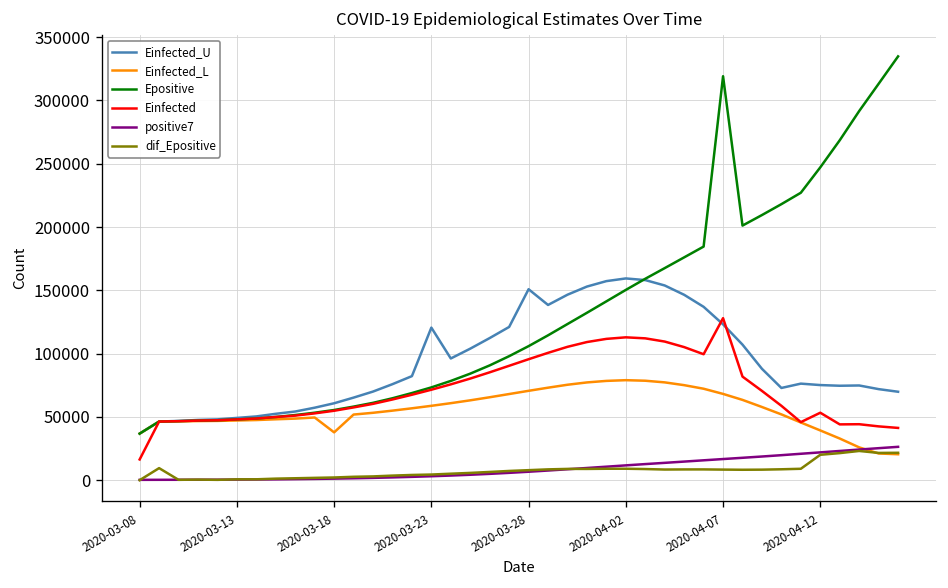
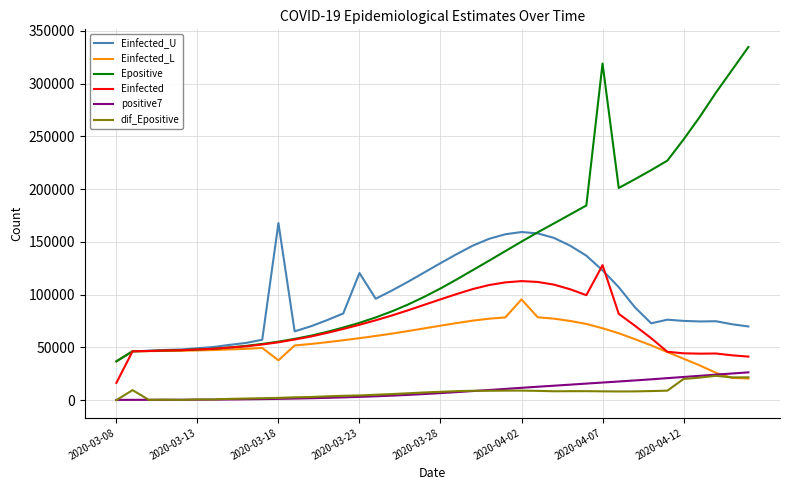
  {
    "Einfected_U": {
-     "2020-03-18": 61000,
+     "2020-03-18": 168000,
      "2020-03-23": 121000,
-     "2020-03-28": 151000,
+     "2020-03-28": 130000,
      "2020-04-02": 159000,
      "2020-04-07": 123000,
      "2020-04-12": 75000
    },
    "Einfected_L": {
      "2020-03-18": 38000,
      "2020-03-23": 59000,
      "2020-03-28": 71000,
-     "2020-04-02": 79000,
+     "2020-04-02": 95000,
      "2020-04-07": 68000,
      "2020-04-12": 39000
    },
    "Epositive": {
      "2020-03-28": 106000,
      "2020-04-02": 150000,
      "2020-04-07": 319000,
      "2020-04-12": 247000
    },
    "Einfected": {
      "2020-03-08": 16000,
      "2020-03-28": 96000,
      "2020-04-02": 113000,
      "2020-04-07": 128000,
-     "2020-04-12": 53000
+     "2020-04-12": 44000
    },
    "positive7": {
      "2020-04-02": 12000,
      "2020-04-07": 17000
    },
    "dif_Epositive": {
      "2020-04-02": 9000,
      "2020-04-07": 8000
    }
  }
